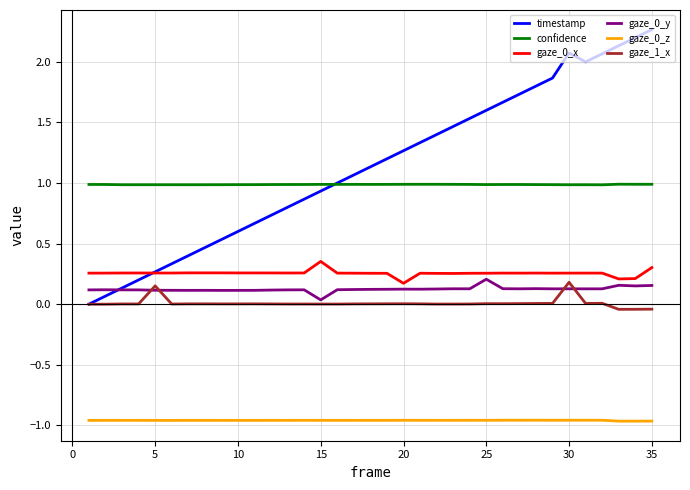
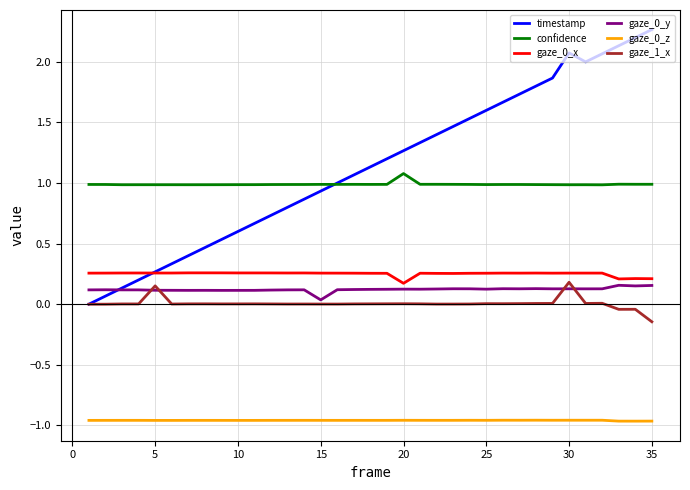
  {
    "timestamp": {
      "10": 0.60,
      "15": 0.93,
      "20": 1.27,
      "25": 1.60
    },
    "confidence": {
      "5": 0.99,
      "10": 0.99,
      "15": 0.99,
-     "20": 0.99,
+     "20": 1.08,
      "25": 0.99,
      "30": 0.99,
      "35": 0.99
    },
    "gaze_0_x": {
      "10": 0.26,
-     "15": 0.35,
+     "15": 0.26,
      "20": 0.17,
      "25": 0.26,
      "30": 0.26,
-     "35": 0.30
+     "35": 0.21
    },
    "gaze_0_y": {
      "5": 0.11,
      "10": 0.11,
      "15": 0.04,
      "20": 0.12,
-     "25": 0.21,
+     "25": 0.12,
      "30": 0.13,
      "35": 0.15
    },
    "gaze_0_z": {
      "5": -0.96,
      "10": -0.96,
      "15": -0.96,
      "20": -0.96,
      "25": -0.96,
      "30": -0.96,
      "35": -0.97
    },
    "gaze_1_x": {
      "5": 0.15,
      "10": 0.00,
      "15": 0.00,
      "20": 0.00,
      "25": 0.00,
      "30": 0.18,
-     "35": -0.04
+     "35": -0.15
    }
  }
